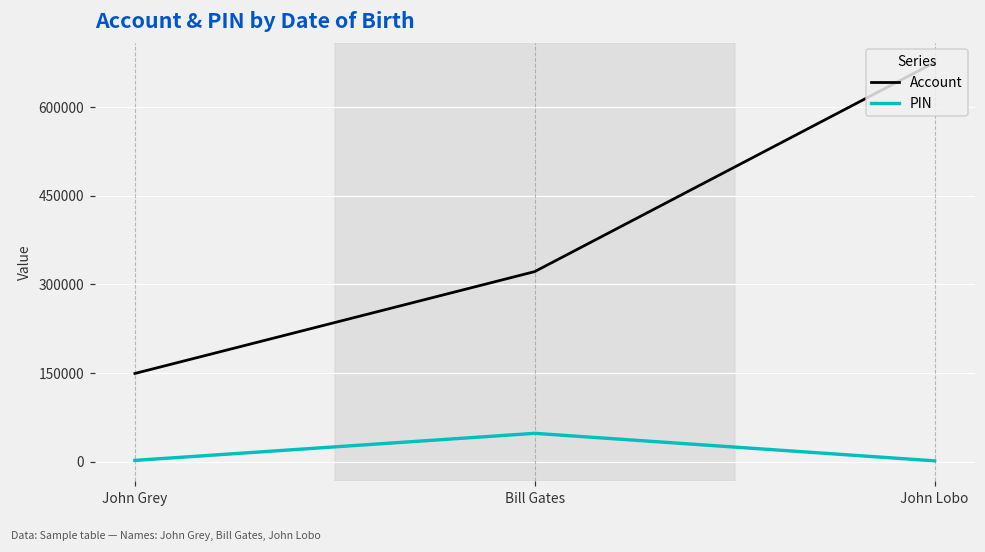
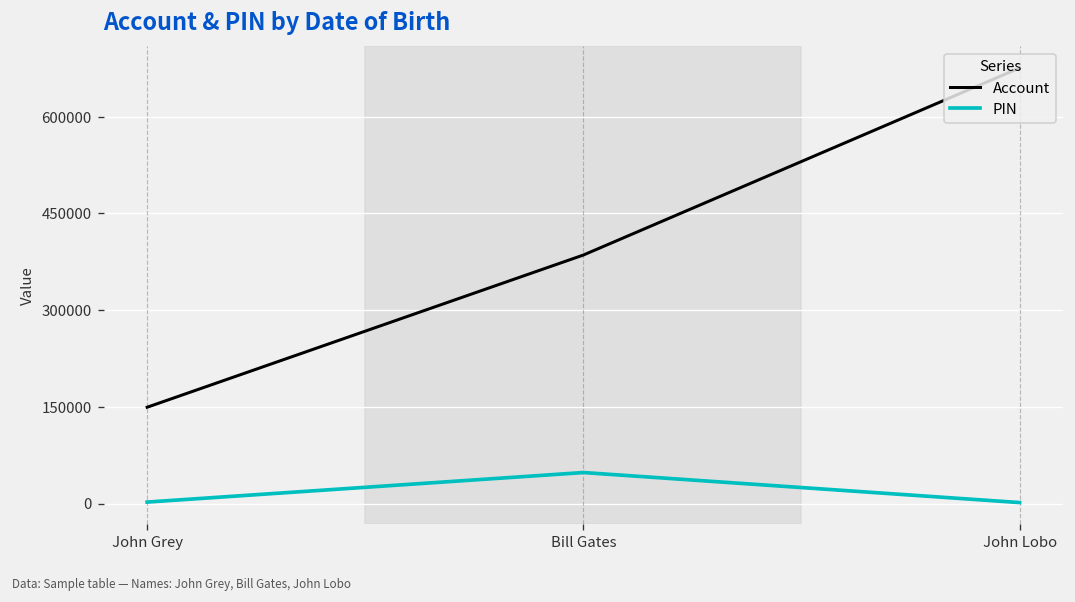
  {
    "Account": {
      "John Grey": 150000,
-     "Bill Gates": 320000
+     "Bill Gates": 390000
    },
    "PIN": {
      "John Grey": 0,
      "Bill Gates": 50000,
      "John Lobo": 0
    }
  }
